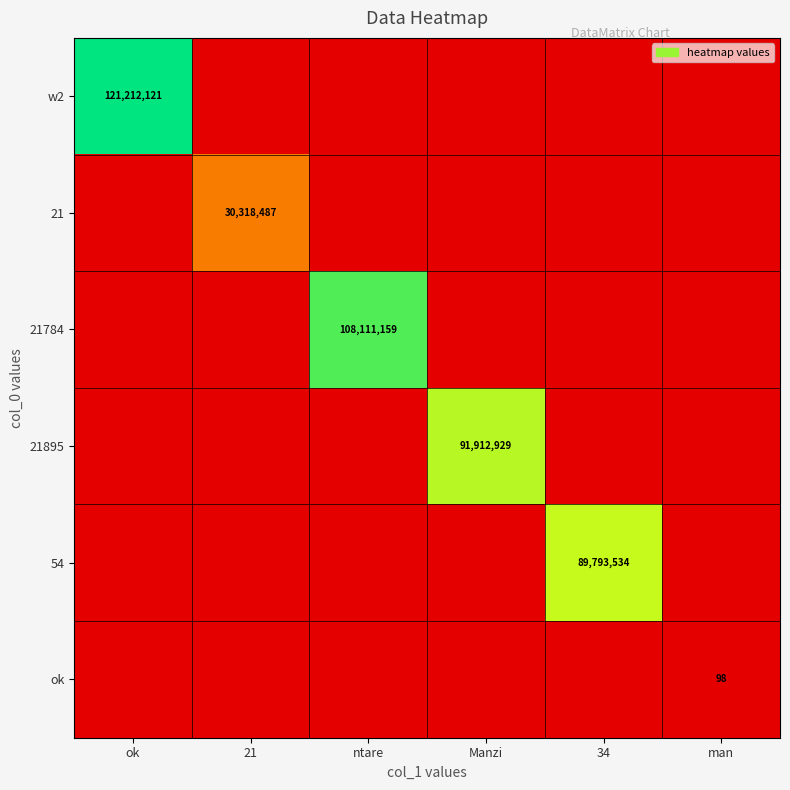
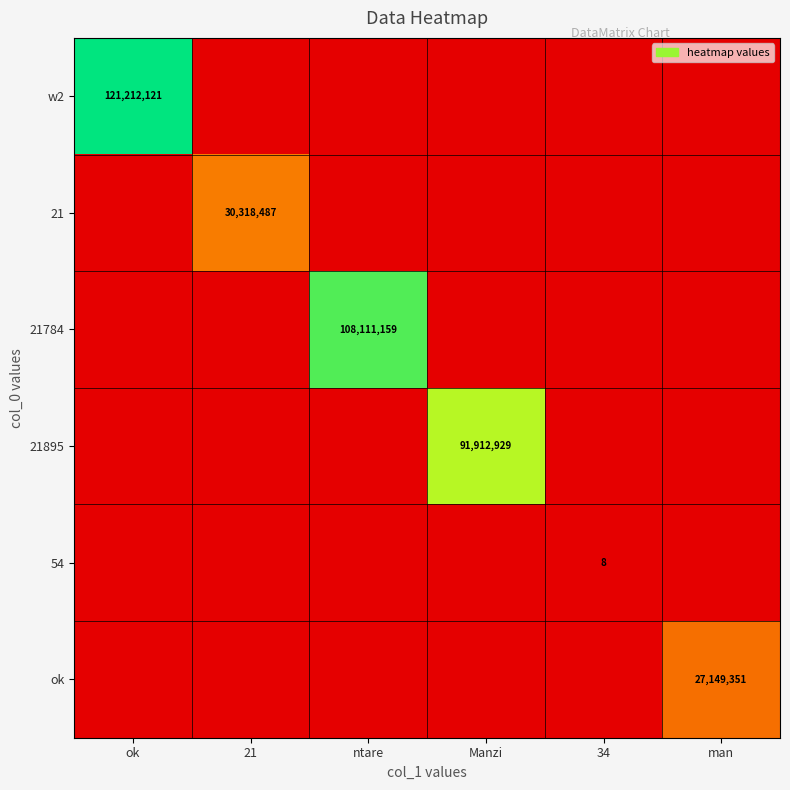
  {
    "w2": {
      "ok": "121,212,121"
    },
    "21": {
      "21": "30,318,487"
    },
    "21784": {
      "ntare": "108,111,159"
    },
    "21895": {
      "Manzi": "91,912,929"
    },
    "54": {
-     "34": "89,793,534"
+     "34": "8"
    },
    "ok": {
-     "man": "98"
+     "man": "27,149,351"
    }
  }
